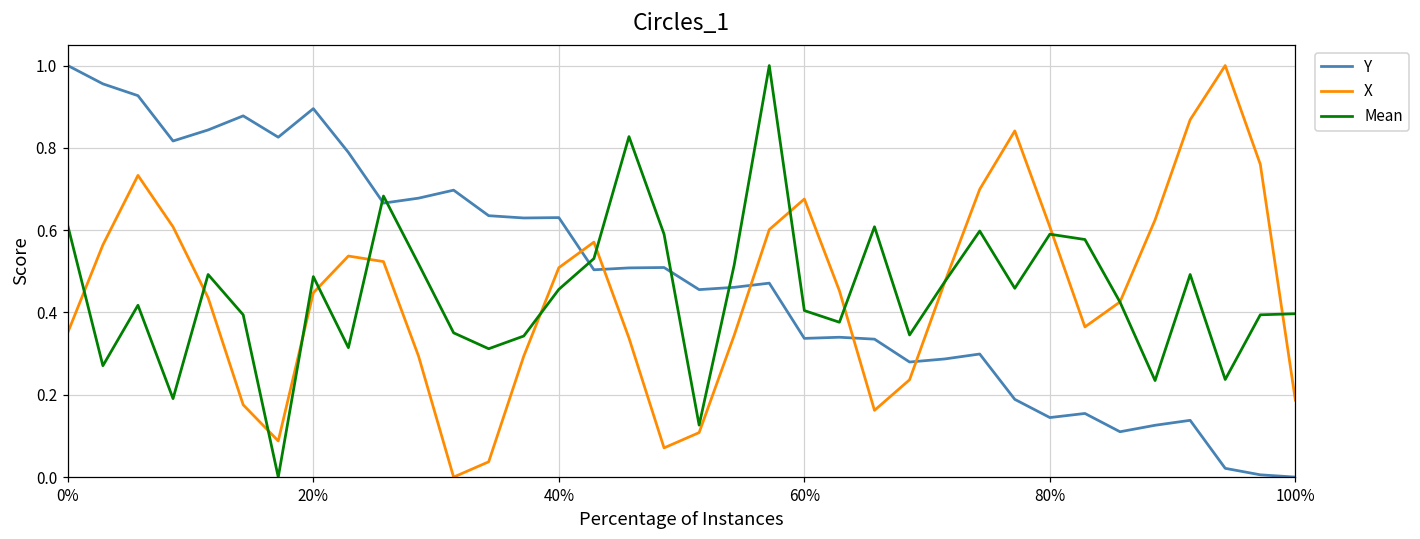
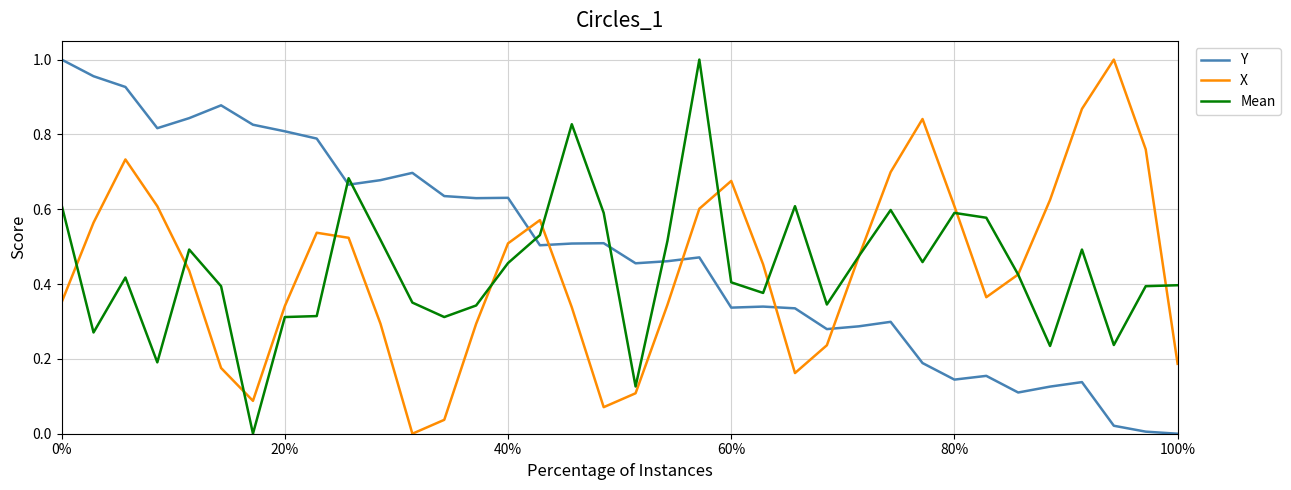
  {
    "Y": {
      "0%": 1.00,
-     "20%": 0.90,
+     "20%": 0.81,
      "40%": 0.63,
      "60%": 0.34,
      "80%": 0.14,
      "100%": 0.00
    },
    "X": {
      "0%": 0.35,
-     "20%": 0.45,
+     "20%": 0.34,
      "40%": 0.51,
      "60%": 0.68,
      "80%": 0.61,
      "100%": 0.19
    },
    "Mean": {
      "0%": 0.61,
-     "20%": 0.49,
+     "20%": 0.31,
      "40%": 0.46,
      "60%": 0.40,
      "80%": 0.59,
      "100%": 0.40
    }
  }
